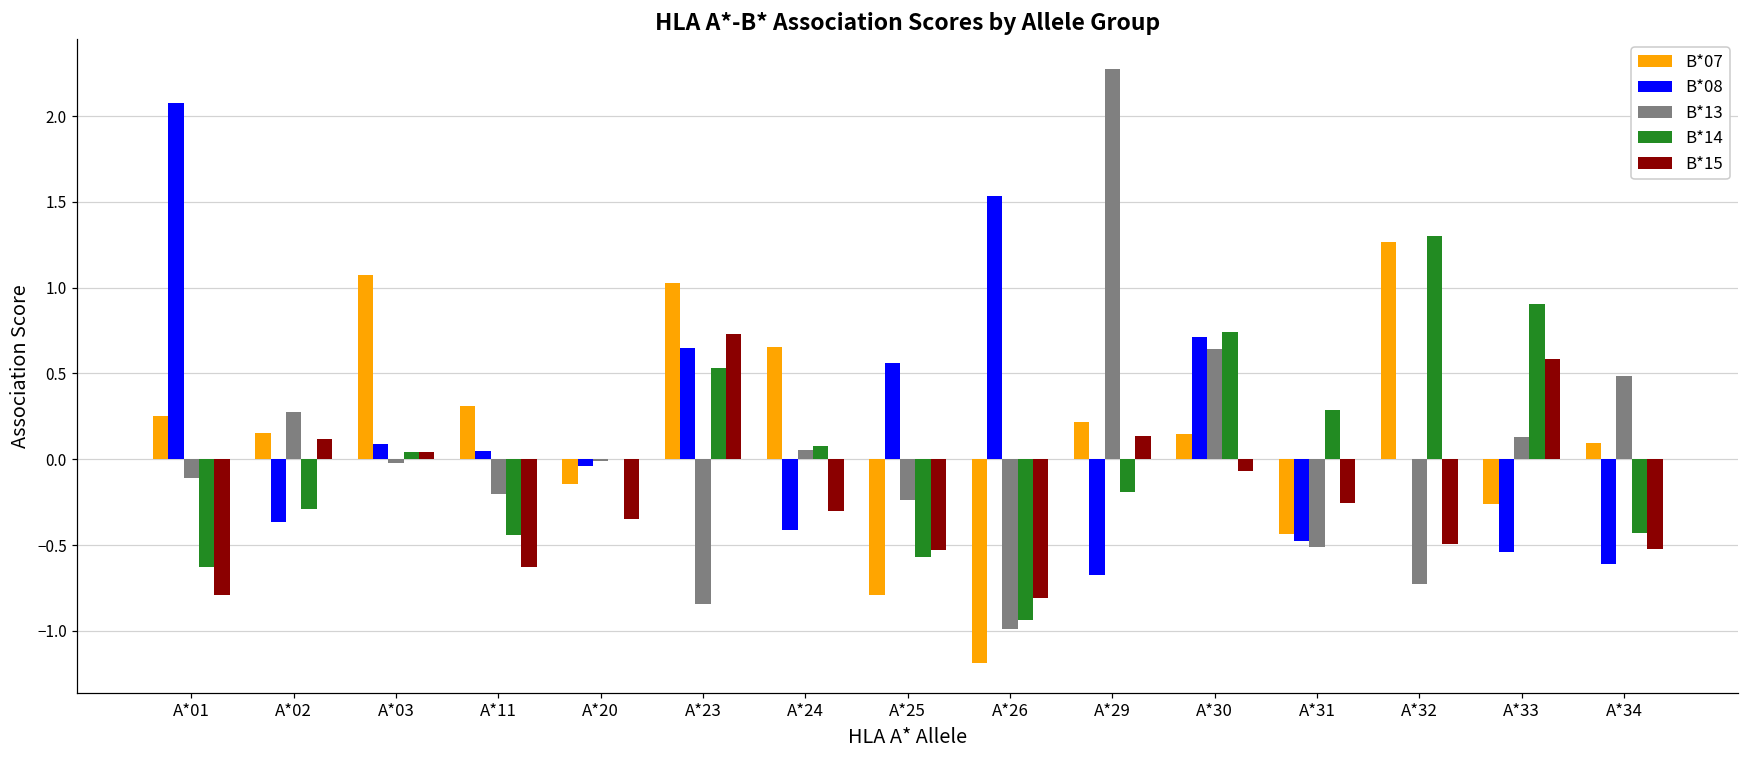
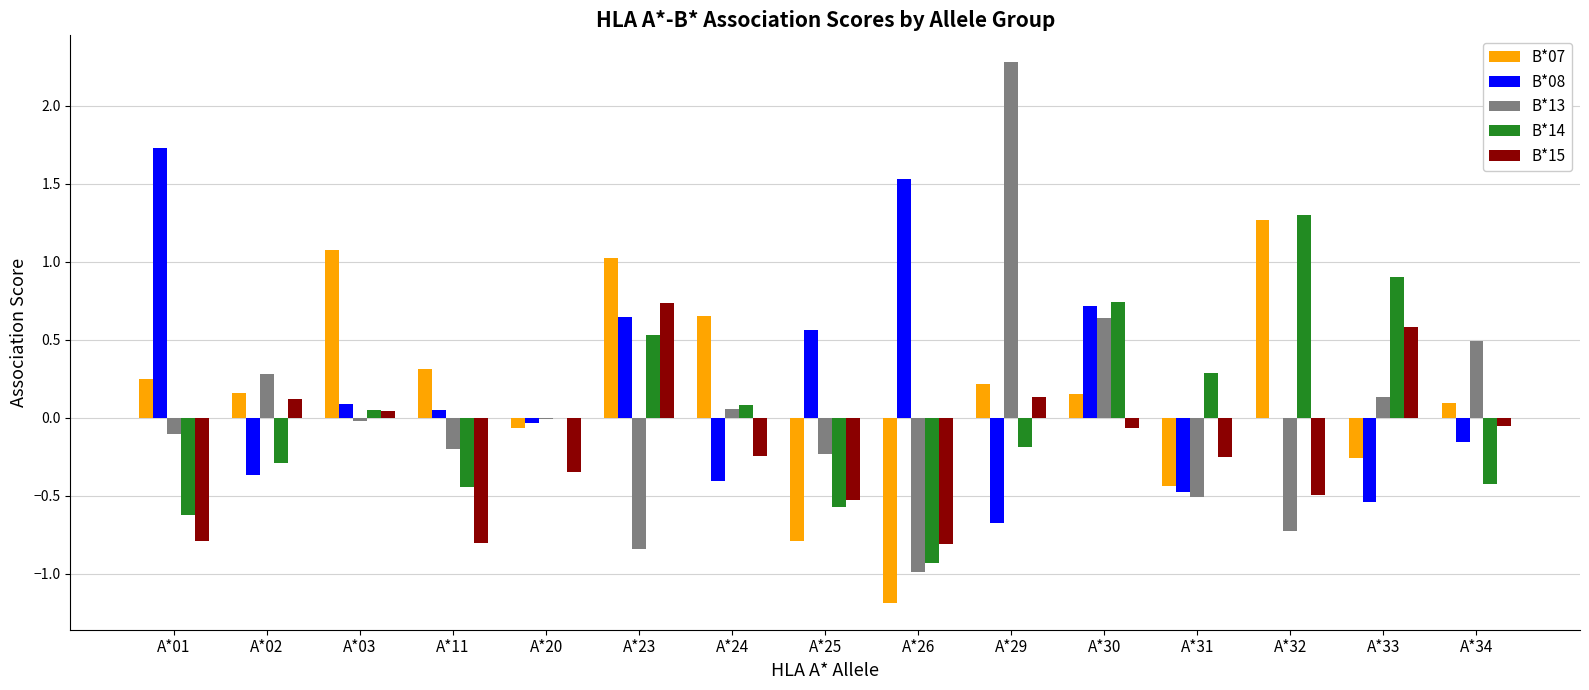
  {
    "B*07": {
      "A*01": 0.25,
      "A*02": 0.15,
      "A*03": 1.07,
      "A*11": 0.31,
-     "A*20": -0.15,
+     "A*20": -0.07,
      "A*23": 1.03,
      "A*24": 0.65,
      "A*25": -0.79,
      "A*26": -1.19,
      "A*29": 0.22,
      "A*30": 0.15,
      "A*31": -0.44,
      "A*32": 1.27,
      "A*33": -0.26,
      "A*34": 0.09
    },
    "B*08": {
-     "A*01": 2.07,
+     "A*01": 1.73,
      "A*02": -0.37,
      "A*03": 0.09,
      "A*11": 0.05,
      "A*20": -0.04,
      "A*23": 0.65,
      "A*24": -0.41,
      "A*25": 0.56,
      "A*26": 1.53,
      "A*29": -0.67,
      "A*30": 0.71,
      "A*31": -0.48,
      "A*33": -0.54,
-     "A*34": -0.61
+     "A*34": -0.16
    },
    "B*13": {
      "A*01": -0.11,
      "A*02": 0.28,
      "A*03": -0.02,
      "A*11": -0.20,
      "A*23": -0.85,
      "A*24": 0.06,
      "A*25": -0.23,
      "A*26": -0.99,
      "A*29": 2.28,
      "A*30": 0.64,
      "A*31": -0.51,
      "A*32": -0.72,
      "A*33": 0.13,
      "A*34": 0.49
    },
    "B*14": {
      "A*01": -0.63,
      "A*02": -0.29,
      "A*03": 0.05,
      "A*11": -0.44,
      "A*23": 0.53,
      "A*24": 0.08,
      "A*25": -0.57,
      "A*26": -0.94,
      "A*29": -0.19,
      "A*30": 0.74,
      "A*31": 0.29,
      "A*32": 1.30,
      "A*33": 0.90,
      "A*34": -0.43
    },
    "B*15": {
      "A*01": -0.79,
      "A*02": 0.12,
      "A*03": 0.04,
-     "A*11": -0.63,
+     "A*11": -0.80,
      "A*20": -0.35,
      "A*23": 0.73,
-     "A*24": -0.30,
+     "A*24": -0.24,
      "A*25": -0.53,
      "A*26": -0.81,
      "A*29": 0.13,
      "A*30": -0.07,
      "A*31": -0.25,
      "A*32": -0.49,
      "A*33": 0.58,
-     "A*34": -0.52
+     "A*34": -0.05
    }
  }
